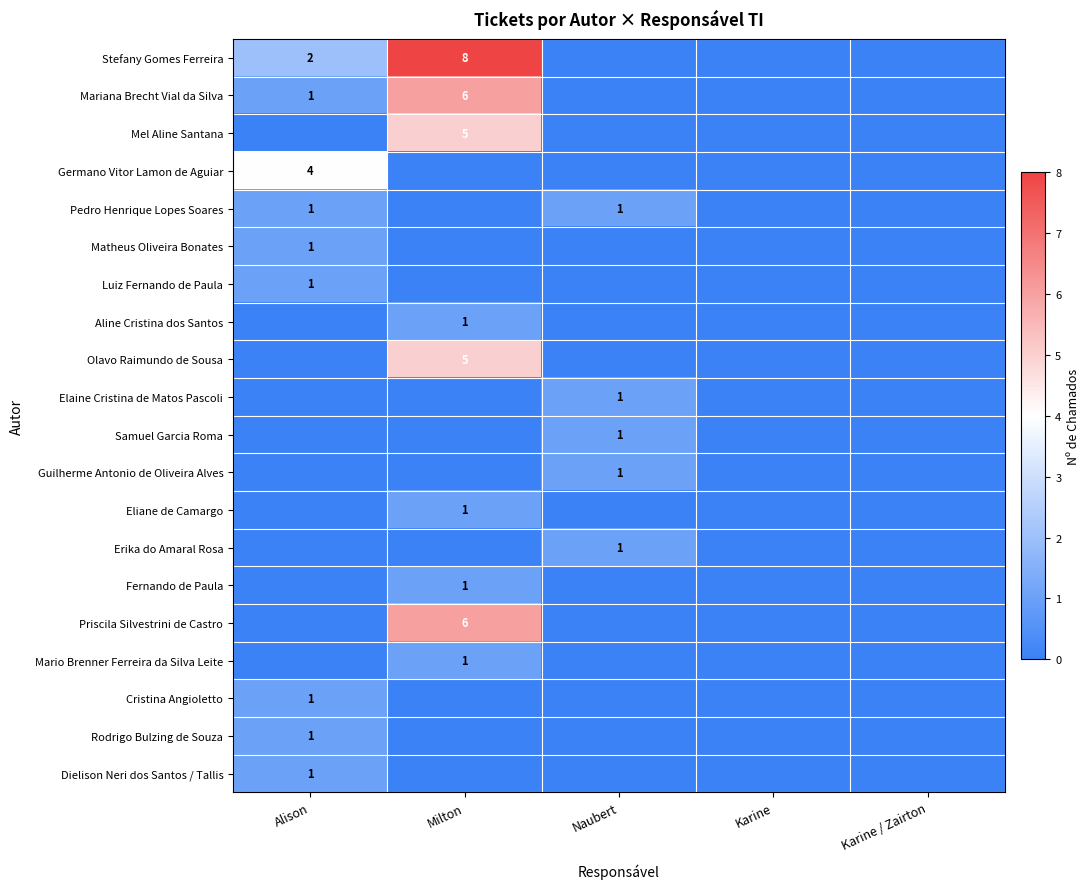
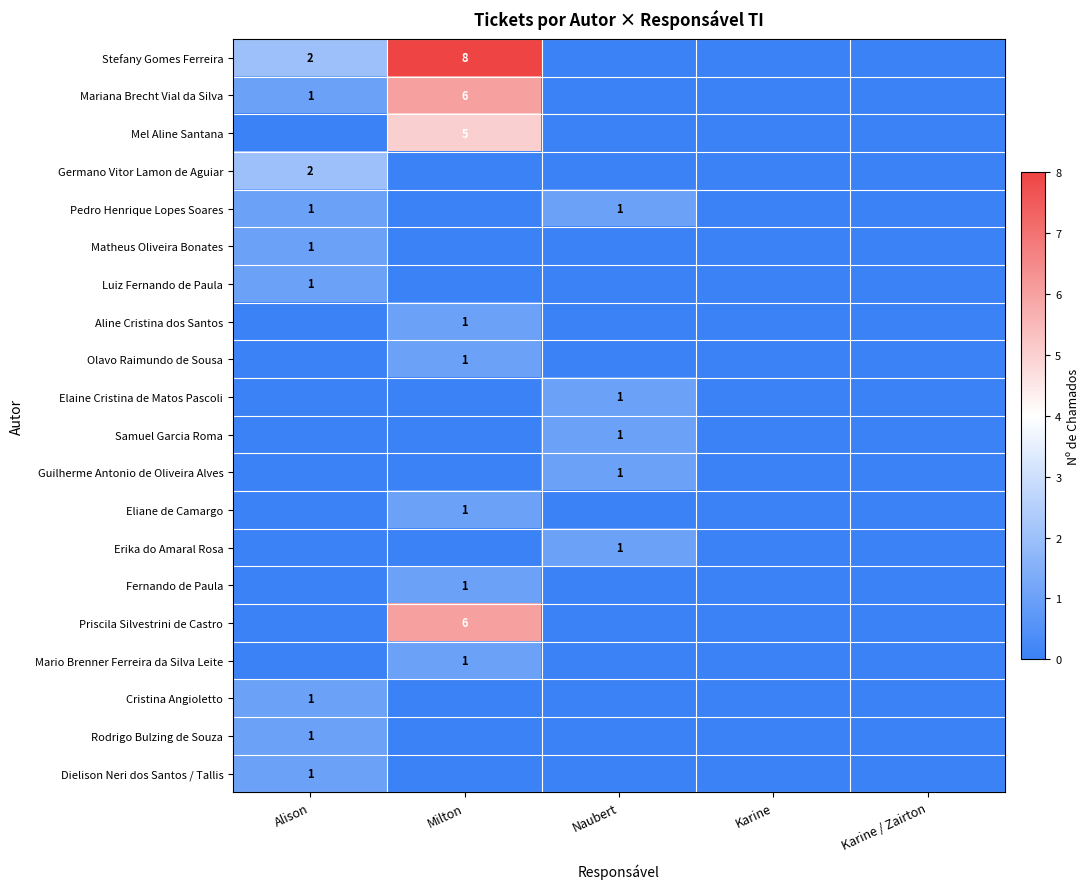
  {
    "Stefany Gomes Ferreira": {
      "Alison": 2,
      "Milton": 8
    },
    "Mariana Brecht Vial da Silva": {
      "Alison": 1,
      "Milton": 6
    },
    "Mel Aline Santana": {
      "Milton": 5
    },
    "Germano Vitor Lamon de Aguiar": {
-     "Alison": 4
+     "Alison": 2
    },
    "Pedro Henrique Lopes Soares": {
      "Alison": 1,
      "Naubert": 1
    },
    "Matheus Oliveira Bonates": {
      "Alison": 1
    },
    "Luiz Fernando de Paula": {
      "Alison": 1
    },
    "Aline Cristina dos Santos": {
      "Milton": 1
    },
    "Olavo Raimundo de Sousa": {
-     "Milton": 5
+     "Milton": 1
    },
    "Elaine Cristina de Matos Pascoli": {
      "Naubert": 1
    },
    "Samuel Garcia Roma": {
      "Naubert": 1
    },
    "Guilherme Antonio de Oliveira Alves": {
      "Naubert": 1
    },
    "Eliane de Camargo": {
      "Milton": 1
    },
    "Erika do Amaral Rosa": {
      "Naubert": 1
    },
    "Fernando de Paula": {
      "Milton": 1
    },
    "Priscila Silvestrini de Castro": {
      "Milton": 6
    },
    "Mario Brenner Ferreira da Silva Leite": {
      "Milton": 1
    },
    "Cristina Angioletto": {
      "Alison": 1
    },
    "Rodrigo Bulzing de Souza": {
      "Alison": 1
    },
    "Dielison Neri dos Santos / Tallis": {
      "Alison": 1
    }
  }
